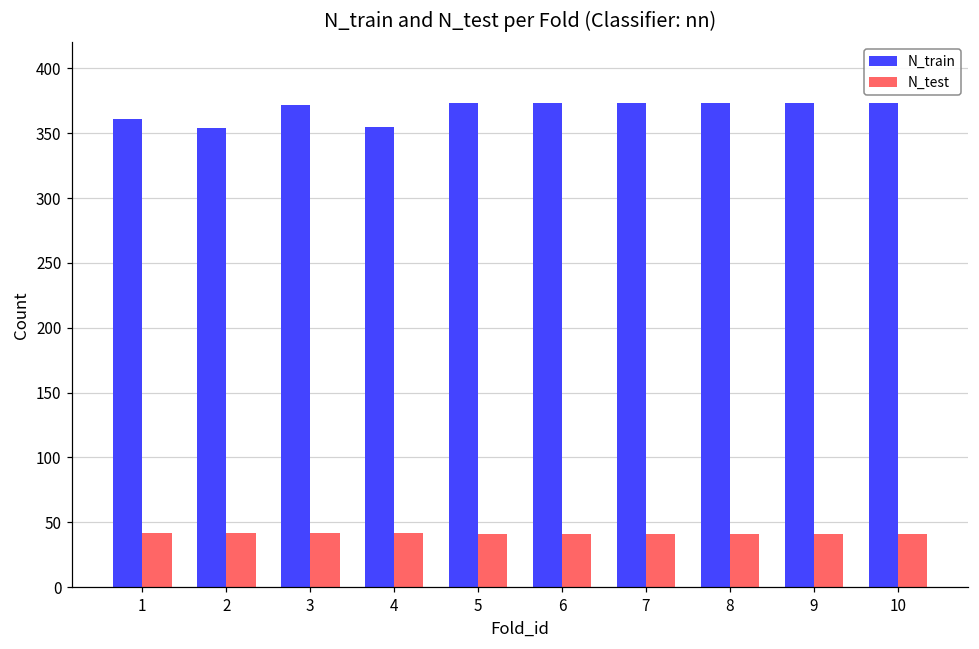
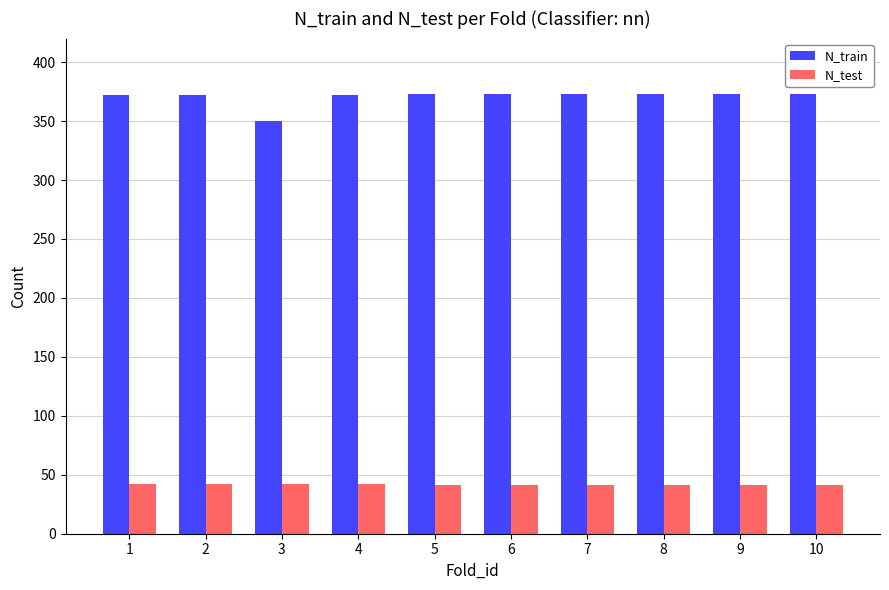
  {
    "N_train": {
-     "1": 361,
-     "2": 354,
-     "3": 372,
-     "4": 355,
+     "1": 372,
+     "2": 372,
+     "3": 350,
+     "4": 372,
      "5": 373,
      "6": 373,
      "7": 373,
      "8": 373,
      "9": 373,
      "10": 373
    },
    "N_test": {
      "1": 42,
      "2": 42,
      "3": 42,
      "4": 42,
      "5": 41,
      "6": 41,
      "7": 41,
      "8": 41,
      "9": 41,
      "10": 41
    }
  }
